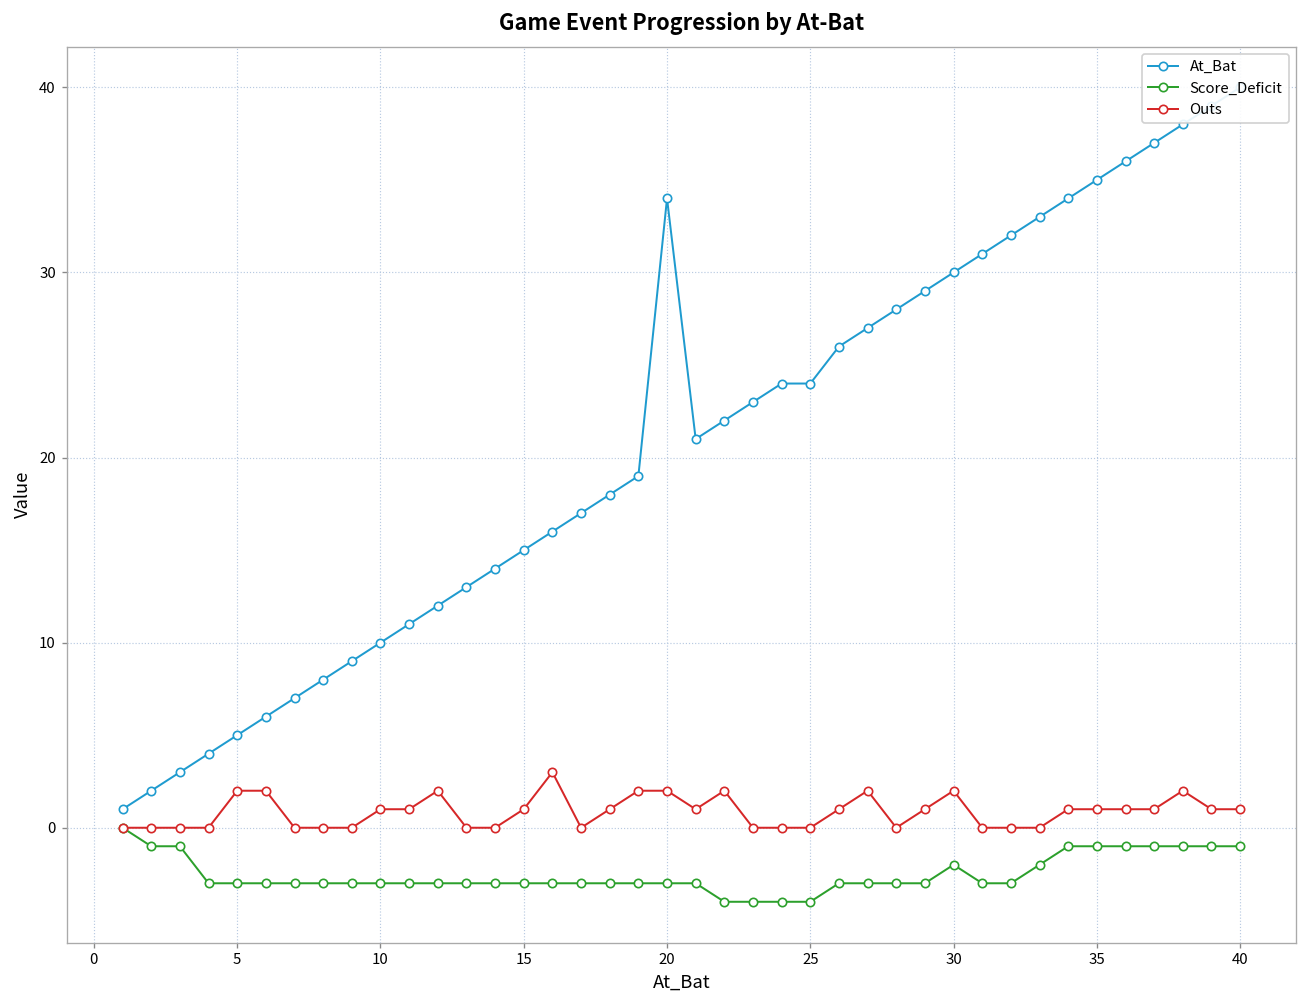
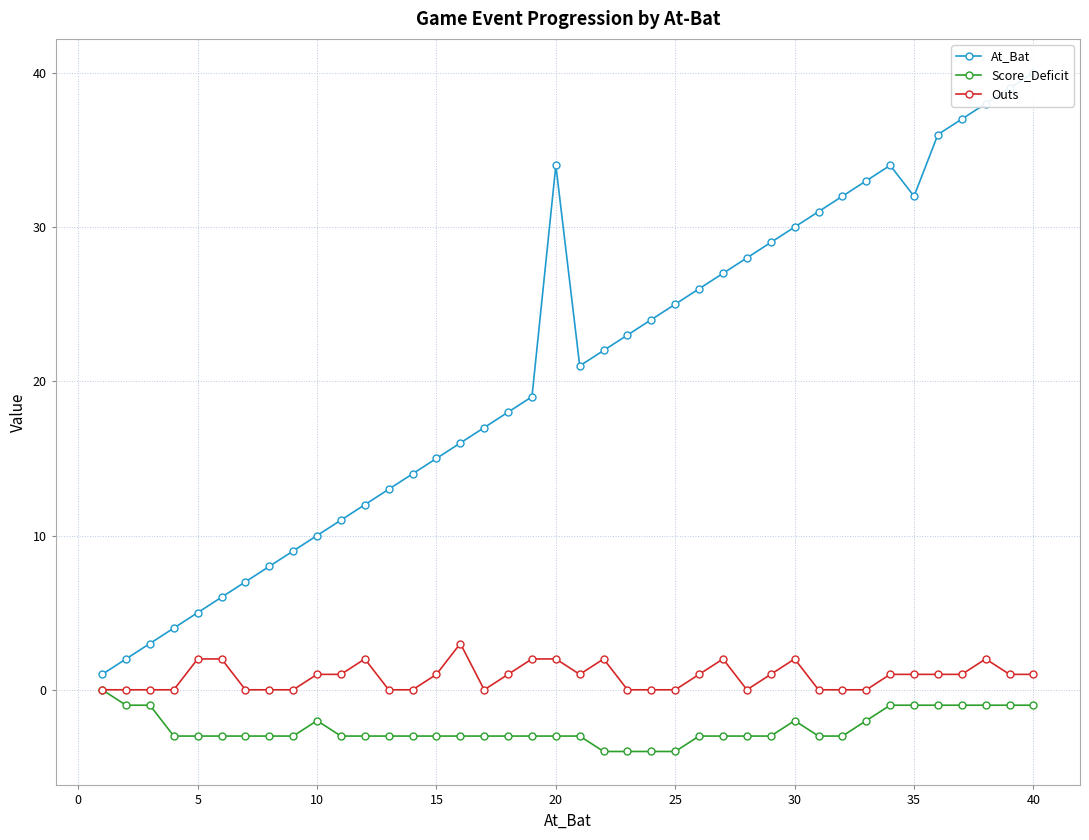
  {
    "At_Bat": {
      "5": 5,
      "10": 10,
      "15": 15,
      "20": 34,
-     "25": 24,
+     "25": 25,
      "30": 30,
-     "35": 35
+     "35": 32
    },
    "Score_Deficit": {
      "5": -3,
-     "10": -3,
+     "10": -2,
      "15": -3,
      "20": -3,
      "25": -4,
      "30": -2,
      "35": -1,
      "40": -1
    },
    "Outs": {
      "5": 2,
      "10": 1,
      "15": 1,
      "20": 2,
      "25": 0,
      "30": 2,
      "35": 1,
      "40": 1
    }
  }
